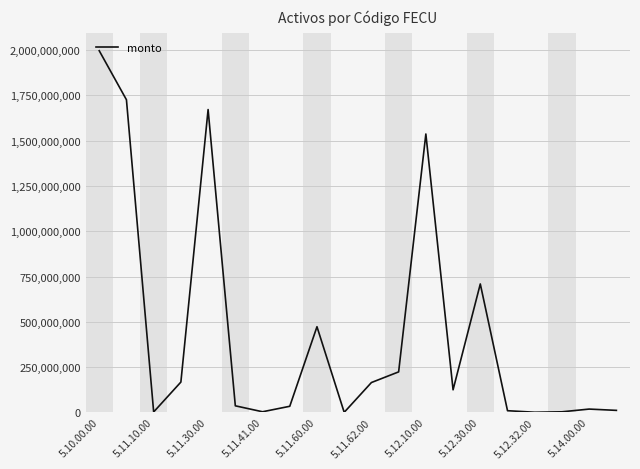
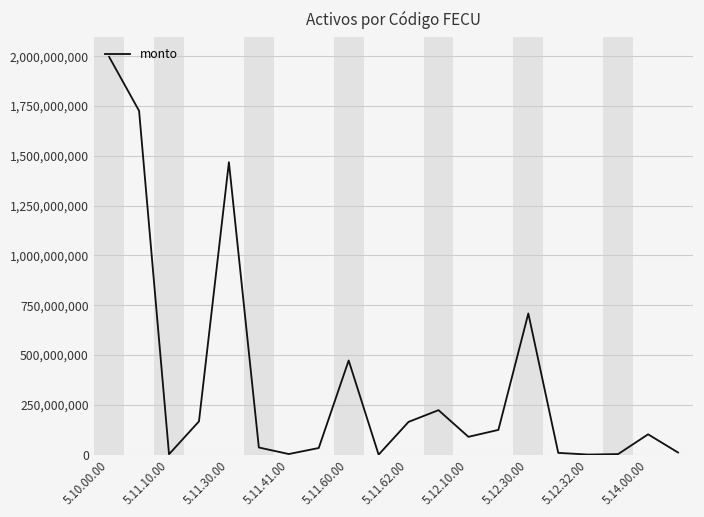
  {
    "5.10.00.00": "2,000,000,000",
    "5.11.10.00": "0",
-   "5.11.30.00": "1,670,000,000",
+   "5.11.30.00": "1,470,000,000",
    "5.11.41.00": "0",
    "5.11.60.00": "470,000,000",
    "5.11.62.00": "160,000,000",
-   "5.12.10.00": "1,540,000,000",
+   "5.12.10.00": "90,000,000",
    "5.12.30.00": "710,000,000",
    "5.12.32.00": "0",
-   "5.14.00.00": "20,000,000"
+   "5.14.00.00": "100,000,000"
  }
